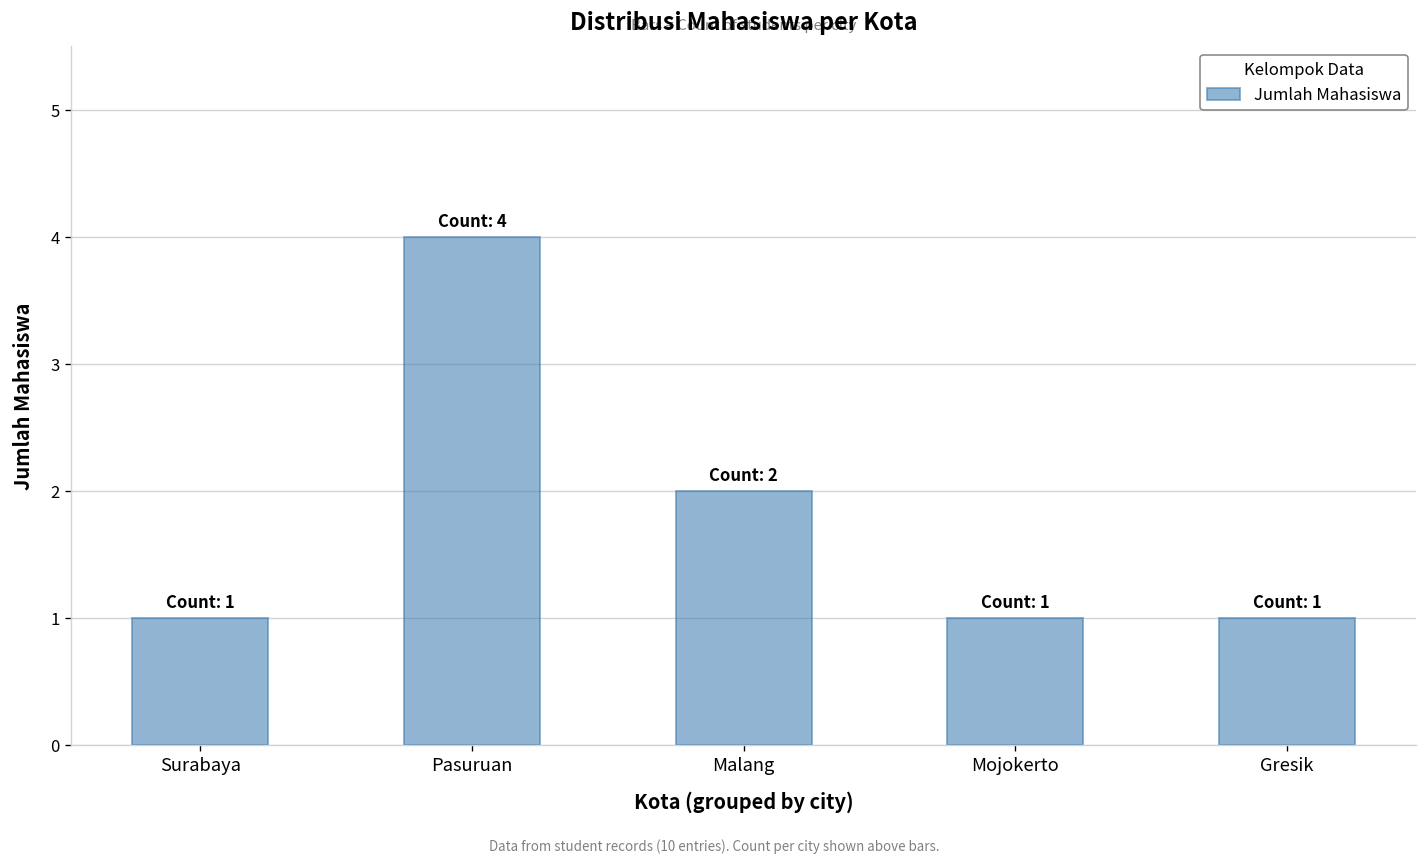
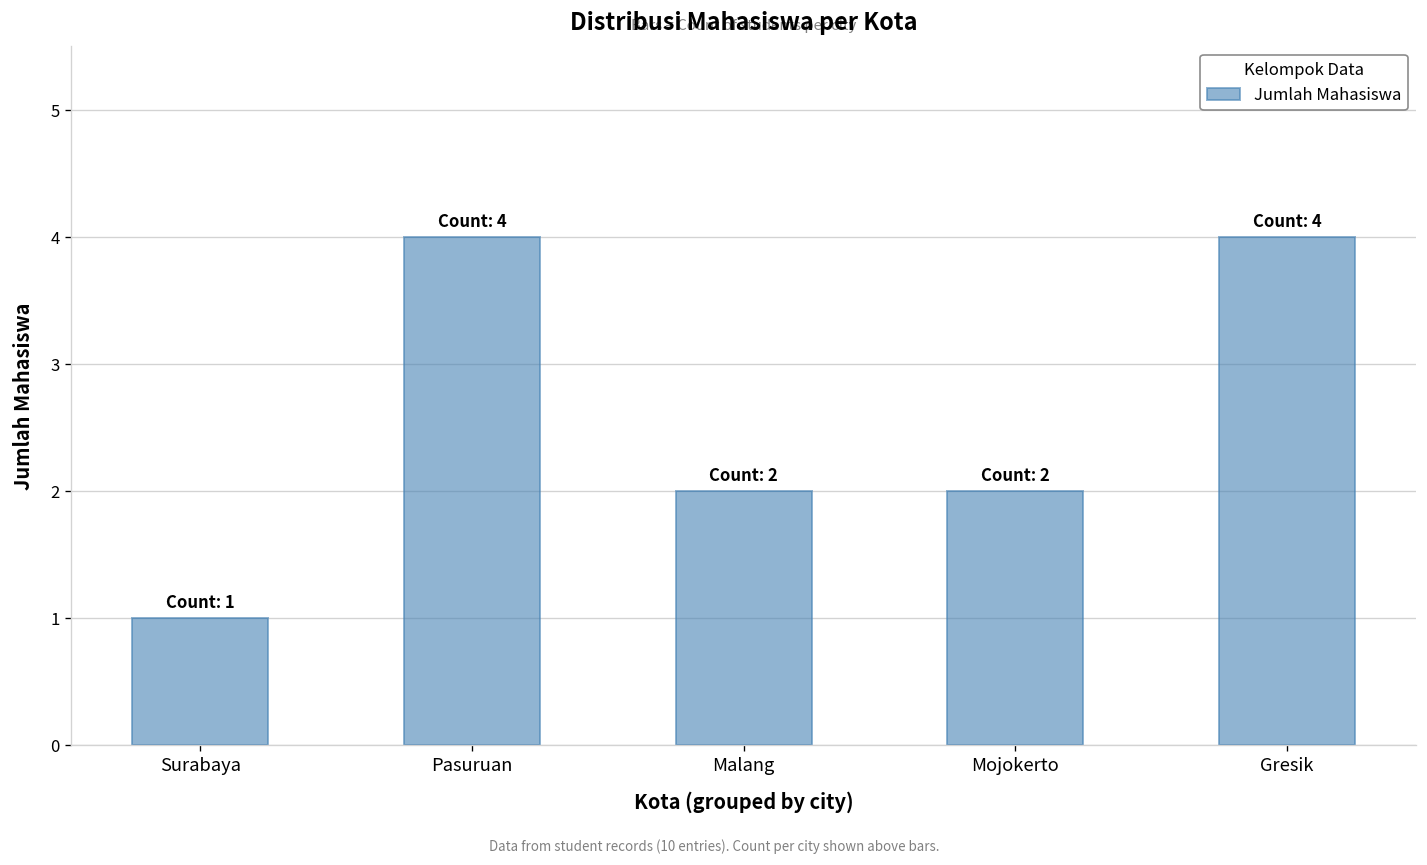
  {
    "Surabaya": 1,
    "Pasuruan": 4,
    "Malang": 2,
-   "Mojokerto": 1,
-   "Gresik": 1
+   "Mojokerto": 2,
+   "Gresik": 4
  }
